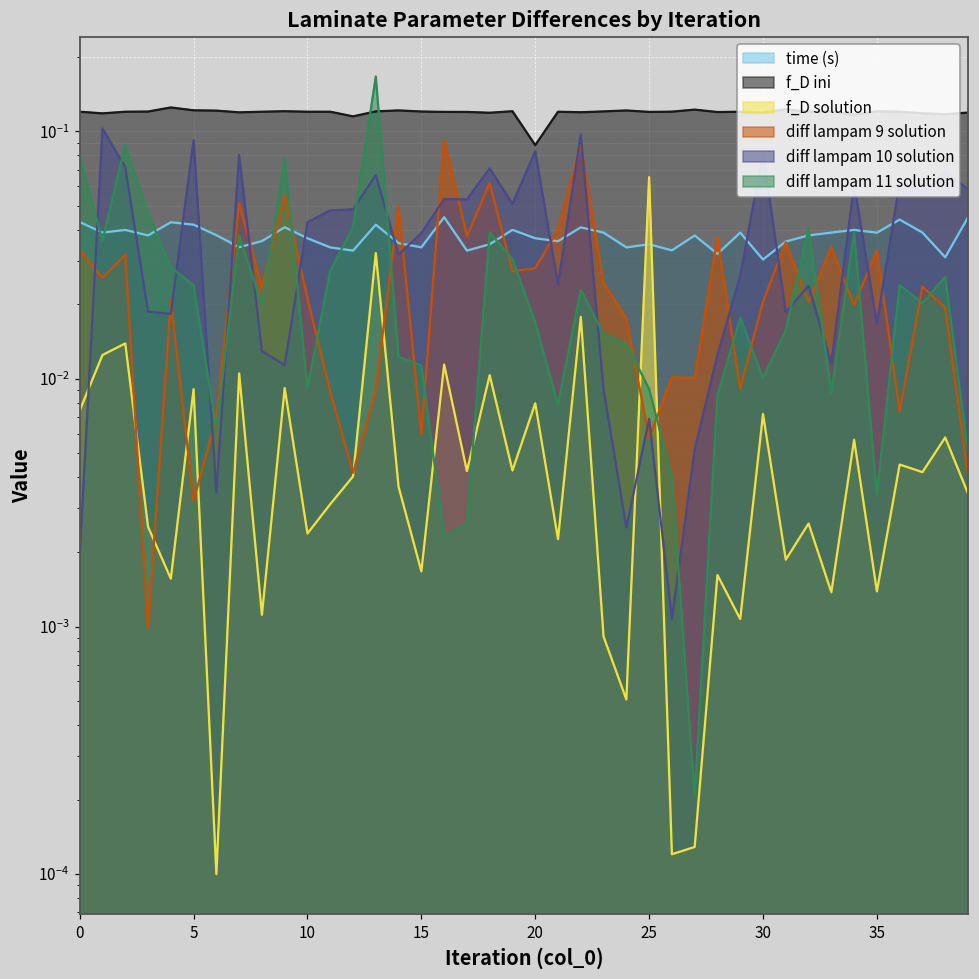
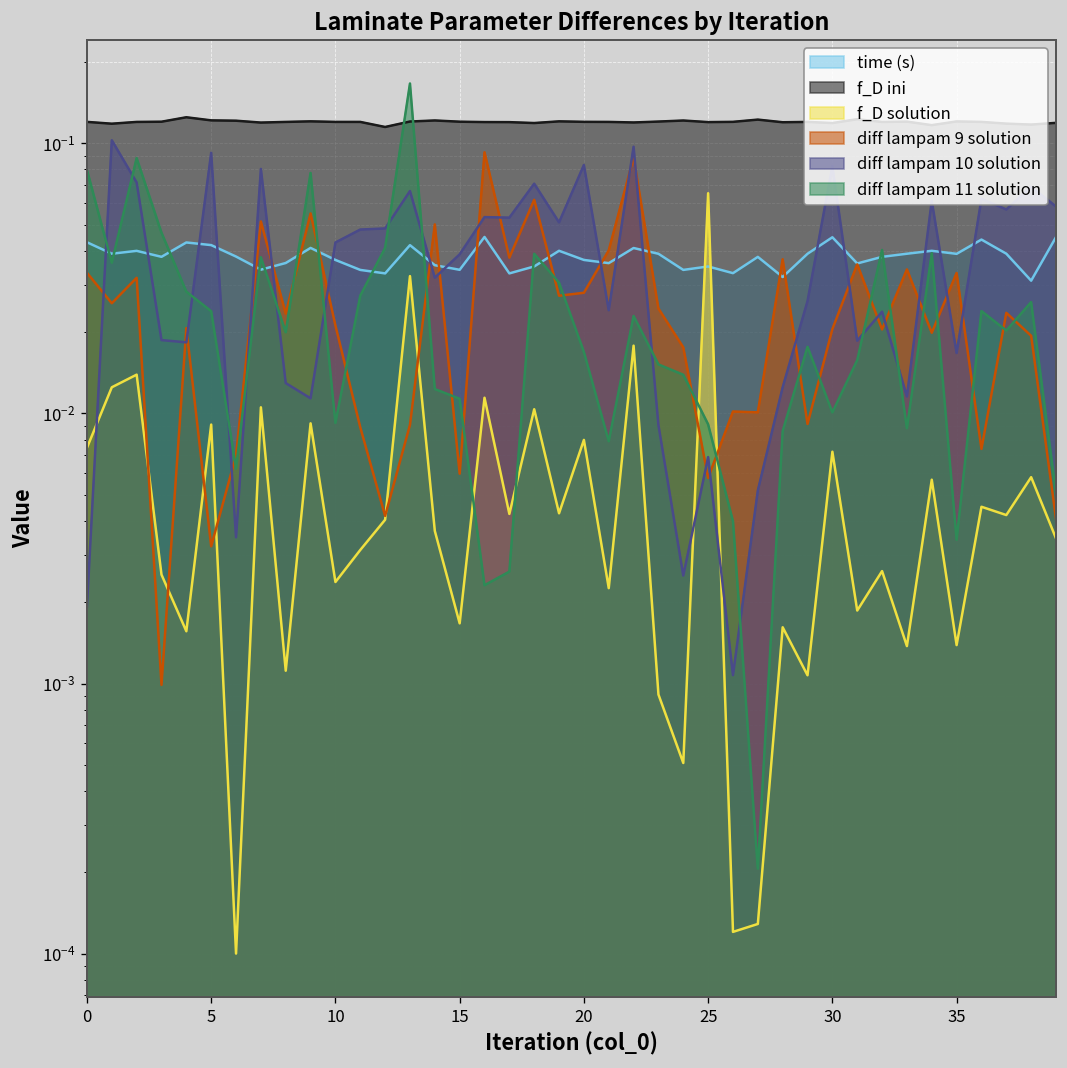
  {
    "time (s)": {
      "0": 0.043,
      "5": 0.042,
      "10": 0.037,
      "15": 0.034,
      "20": 0.037,
      "25": 0.035,
-     "30": 0.030,
+     "30": 0.045,
      "35": 0.039
    },
    "f_D ini": {
      "0": 0.12,
      "5": 0.12,
      "10": 0.12,
      "15": 0.12,
-     "20": 0.088,
+     "20": 0.12,
      "25": 0.12
    },
    "f_D solution": {
      "0": 0.0075,
      "5": 0.009,
      "10": 0.0024,
      "15": 0.0017,
      "20": 0.008,
      "25": 0.065,
      "30": 0.0072,
      "35": 0.0014
    },
    "diff lampam 9 solution": {
      "0": 0.033,
      "5": 0.0032,
      "10": 0.021,
      "15": 0.006,
      "20": 0.028,
      "25": 0.0058,
      "30": 0.021,
      "35": 0.033
    },
    "diff lampam 10 solution": {
      "0": 0.0019,
      "5": 0.092,
      "10": 0.043,
      "15": 0.039,
      "20": 0.083,
      "25": 0.007,
      "35": 0.017
    },
    "diff lampam 11 solution": {
      "0": 0.080,
      "5": 0.024,
      "10": 0.009,
      "15": 0.011,
      "20": 0.017,
      "25": 0.009,
      "30": 0.010,
      "35": 0.0034
    }
  }
